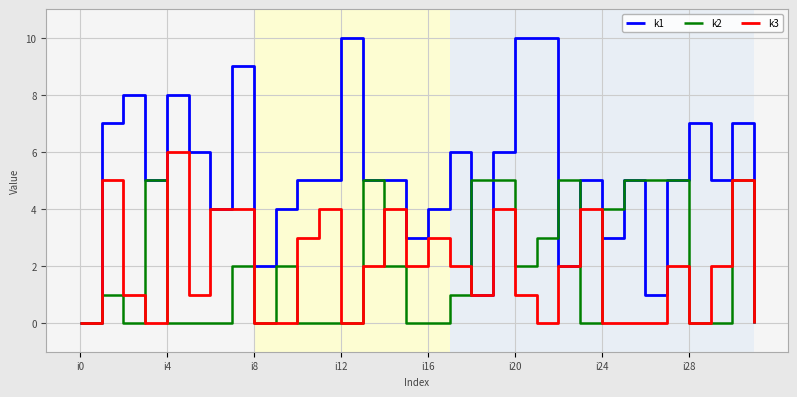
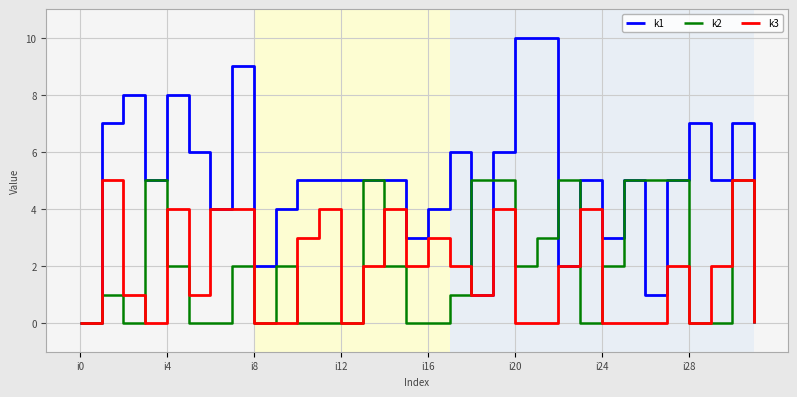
  {
    "k1": {
      "i4": 8,
      "i8": 2,
-     "i12": 10,
+     "i12": 5,
      "i16": 4,
      "i20": 10,
      "i24": 3,
      "i28": 7
    },
    "k2": {
-     "i4": 0,
+     "i4": 2,
      "i16": 0,
      "i20": 2,
-     "i24": 4
+     "i24": 2
    },
    "k3": {
-     "i4": 6,
+     "i4": 4,
      "i16": 3,
-     "i20": 1,
+     "i20": 0,
      "i24": 0
    }
  }
